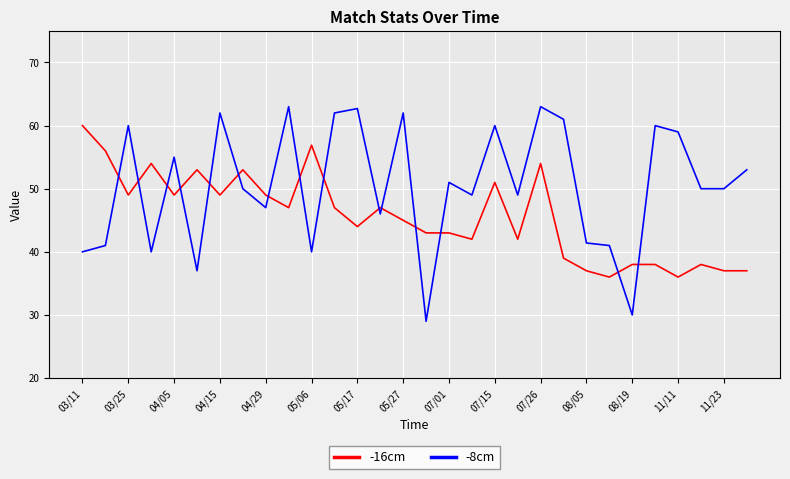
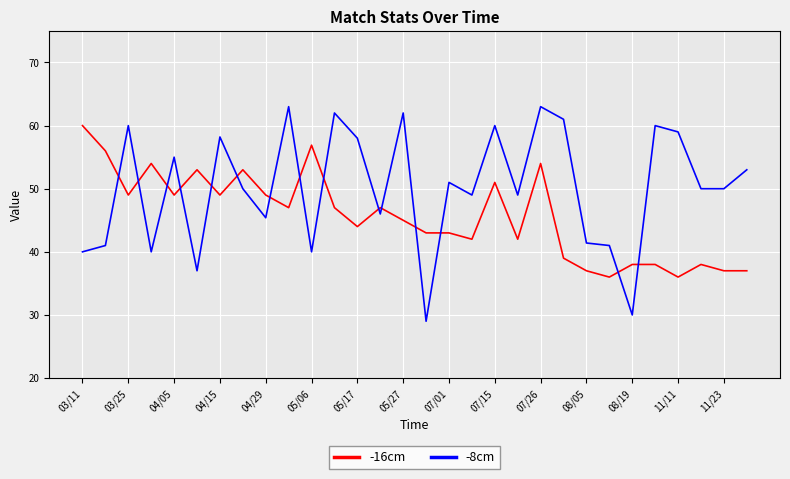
  {
    "-16cm": {
      "03/11": 60,
      "03/25": 49,
      "04/05": 49,
      "04/15": 49,
      "04/29": 49,
      "05/06": 57,
      "05/17": 44,
      "05/27": 45,
      "07/01": 43,
      "07/15": 51,
      "07/26": 54,
      "08/05": 37,
      "08/19": 38,
      "11/11": 36,
      "11/23": 37
    },
    "-8cm": {
      "03/11": 40,
      "03/25": 60,
      "04/05": 55,
-     "04/15": 62,
-     "04/29": 47,
+     "04/15": 58,
+     "04/29": 45,
      "05/06": 40,
-     "05/17": 63,
+     "05/17": 58,
      "05/27": 62,
      "07/01": 51,
      "07/15": 60,
      "07/26": 63,
      "08/05": 41,
      "08/19": 30,
      "11/11": 59,
      "11/23": 50
    }
  }
